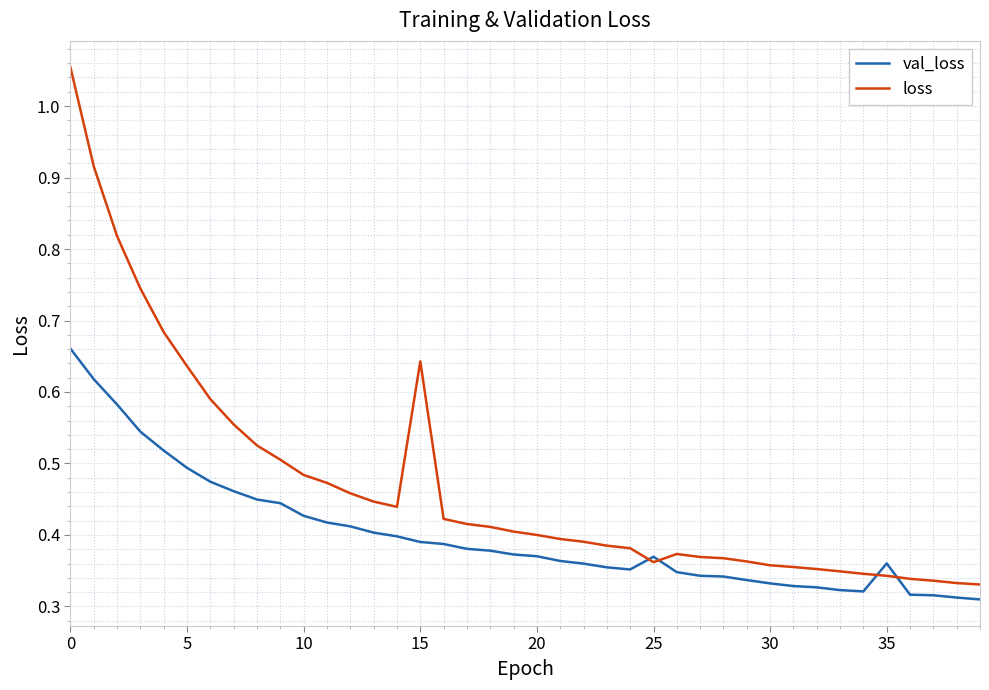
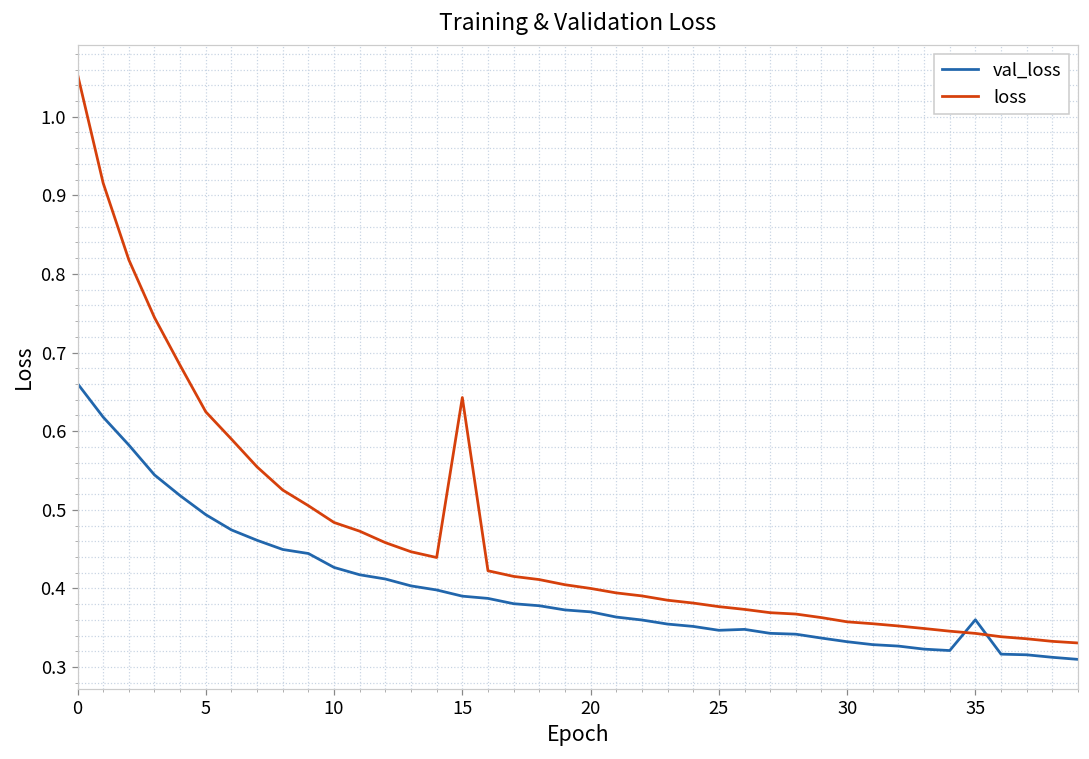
  {
    "val_loss": {
      "0": 0.66,
      "5": 0.49,
      "10": 0.43,
      "15": 0.39,
      "20": 0.37,
-     "25": 0.37,
+     "25": 0.35,
      "30": 0.33,
      "35": 0.36
    },
    "loss": {
      "0": 1.05,
-     "5": 0.64,
+     "5": 0.62,
      "10": 0.48,
      "15": 0.64,
      "20": 0.40,
-     "25": 0.36,
+     "25": 0.38,
      "30": 0.36,
      "35": 0.34
    }
  }
